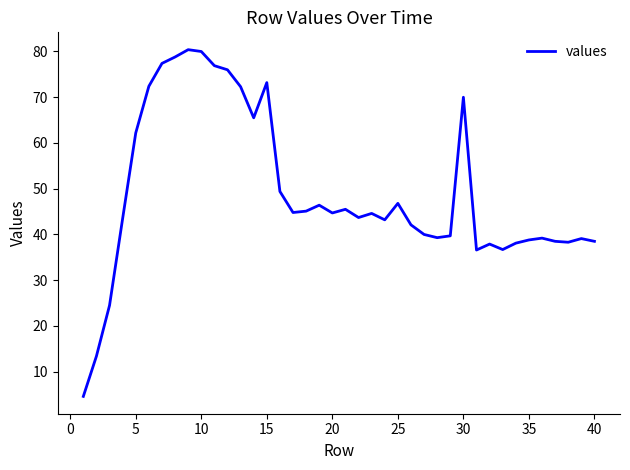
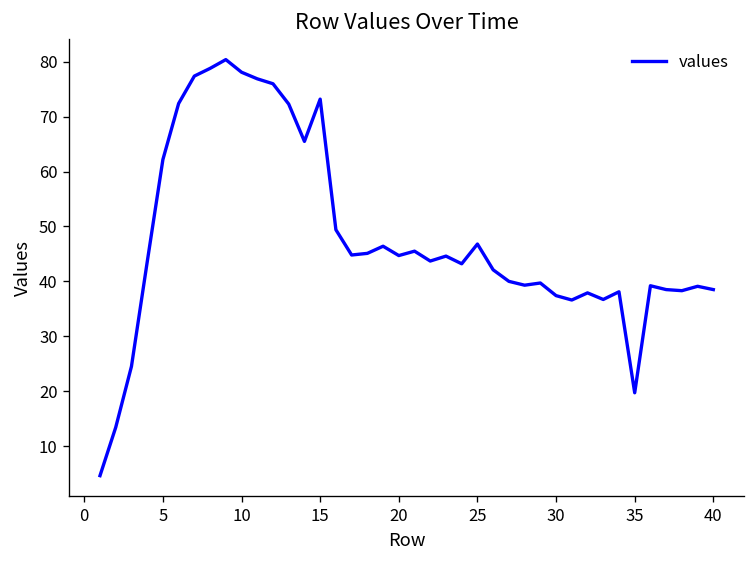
  {
    "5": 62,
-   "10": 80,
+   "10": 78,
    "15": 73,
    "20": 45,
    "25": 47,
-   "30": 70,
-   "35": 39,
+   "30": 37,
+   "35": 20,
    "40": 39
  }
